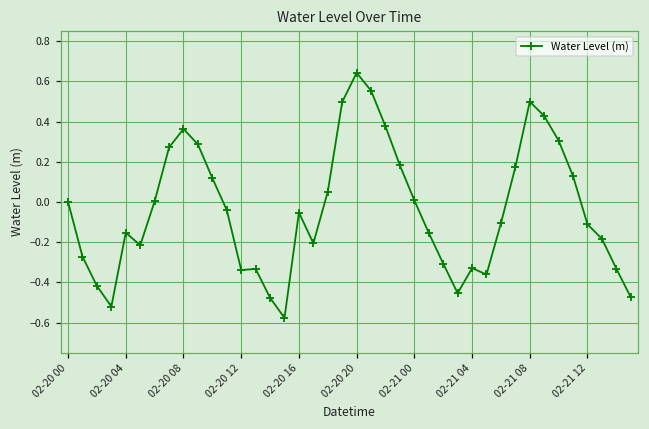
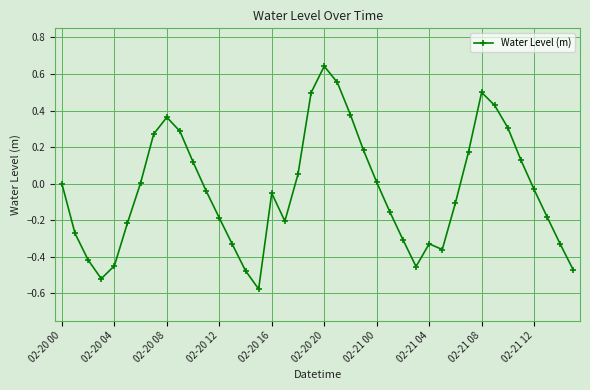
  {
    "02-20 00": 0.00,
-   "02-20 04": -0.15,
+   "02-20 04": -0.45,
    "02-20 08": 0.36,
-   "02-20 12": -0.34,
+   "02-20 12": -0.19,
    "02-20 16": -0.05,
    "02-20 20": 0.64,
    "02-21 00": 0.01,
    "02-21 04": -0.33,
    "02-21 08": 0.50,
-   "02-21 12": -0.11
+   "02-21 12": -0.03
  }
